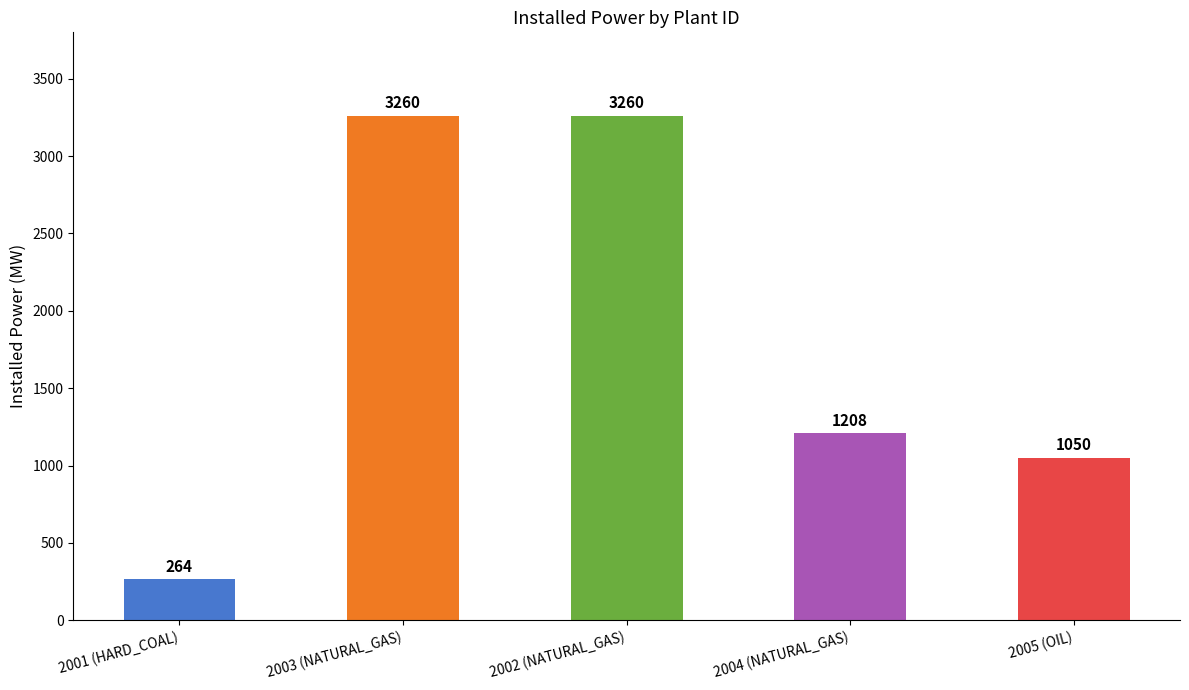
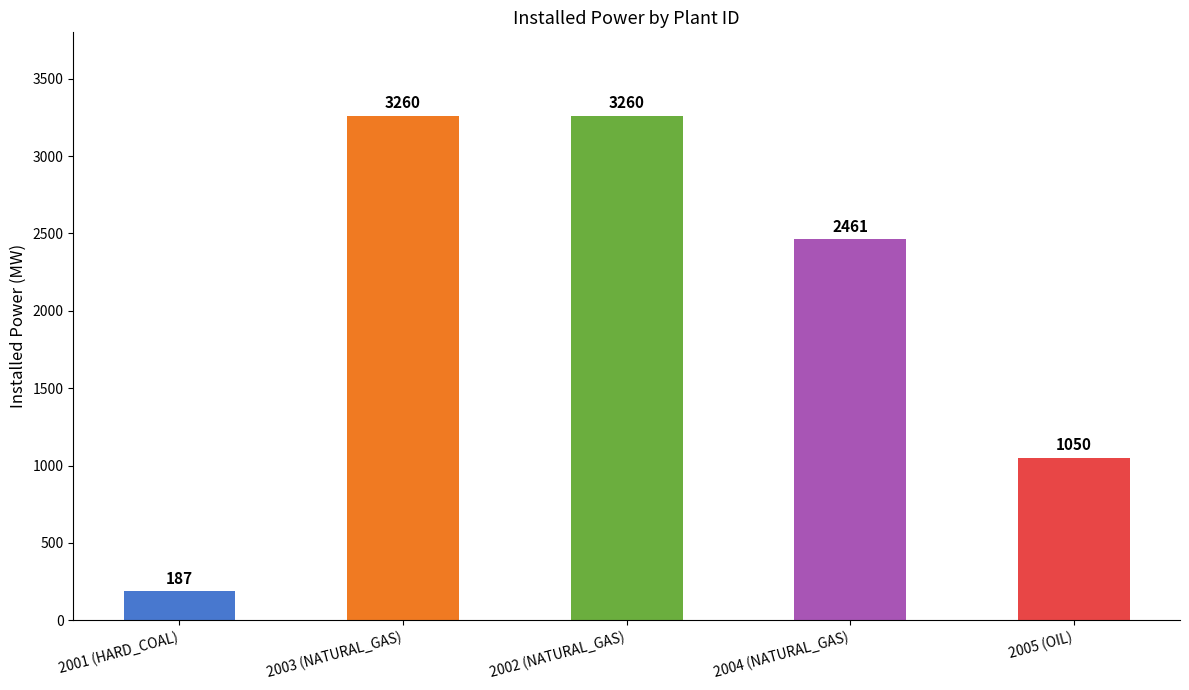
  {
-   "2001 (HARD_COAL)": 264,
+   "2001 (HARD_COAL)": 187,
    "2003 (NATURAL_GAS)": 3260,
    "2002 (NATURAL_GAS)": 3260,
-   "2004 (NATURAL_GAS)": 1208,
+   "2004 (NATURAL_GAS)": 2461,
    "2005 (OIL)": 1050
  }
